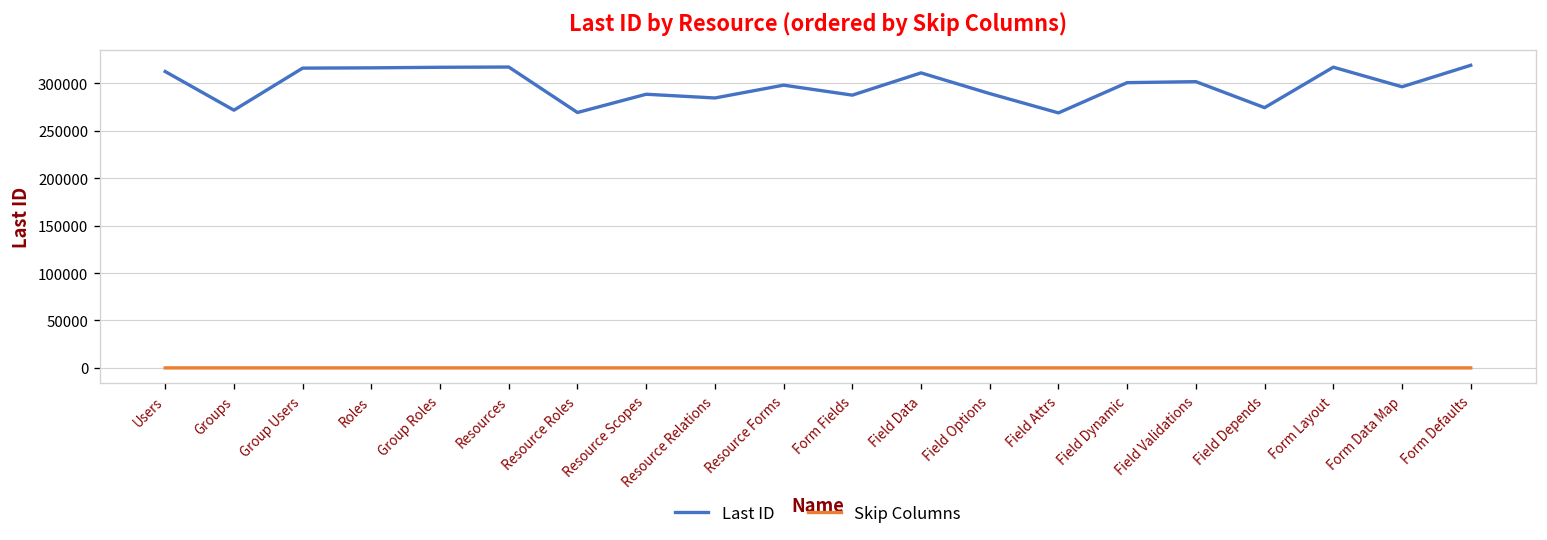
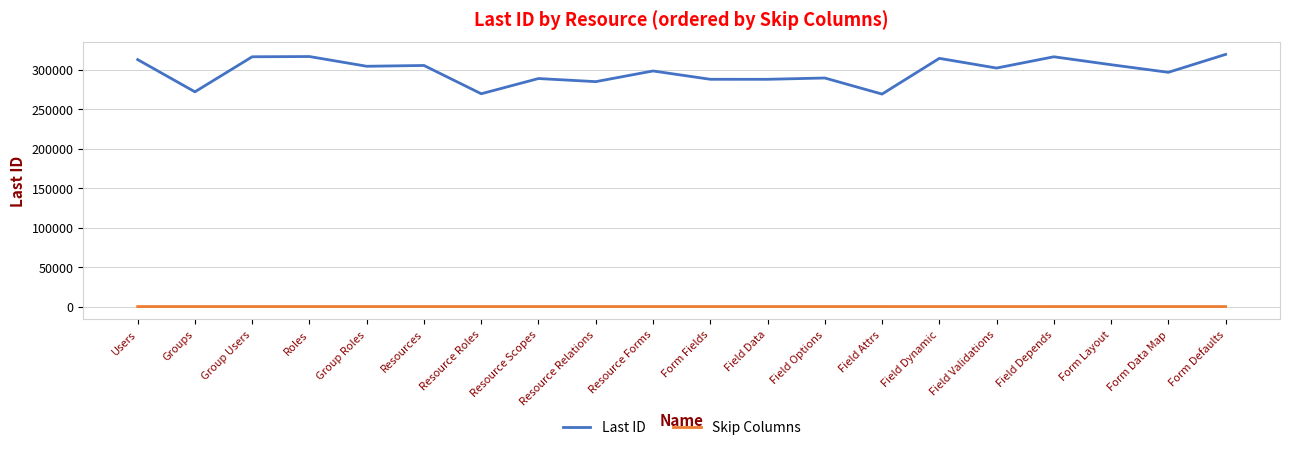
  {
    "Last ID": {
      "Users": 310000,
      "Groups": 270000,
      "Group Users": 320000,
      "Roles": 320000,
-     "Group Roles": 320000,
-     "Resources": 320000,
+     "Group Roles": 300000,
+     "Resources": 310000,
      "Resource Roles": 270000,
      "Resource Scopes": 290000,
      "Resource Relations": 280000,
      "Resource Forms": 300000,
      "Form Fields": 290000,
-     "Field Data": 310000,
+     "Field Data": 290000,
      "Field Options": 290000,
      "Field Attrs": 270000,
-     "Field Dynamic": 300000,
+     "Field Dynamic": 310000,
      "Field Validations": 300000,
-     "Field Depends": 270000,
-     "Form Layout": 320000,
+     "Field Depends": 320000,
+     "Form Layout": 310000,
      "Form Data Map": 300000,
      "Form Defaults": 320000
    },
    "Skip Columns": {
      "Users": 0,
      "Groups": 0,
      "Group Users": 0,
      "Roles": 0,
      "Group Roles": 0,
      "Resources": 0,
      "Resource Roles": 0,
      "Resource Scopes": 0,
      "Resource Relations": 0,
      "Resource Forms": 0,
      "Form Fields": 0,
      "Field Data": 0,
      "Field Options": 0,
      "Field Attrs": 0,
      "Field Dynamic": 0,
      "Field Validations": 0,
      "Field Depends": 0,
      "Form Layout": 0,
      "Form Data Map": 0,
      "Form Defaults": 0
    }
  }
